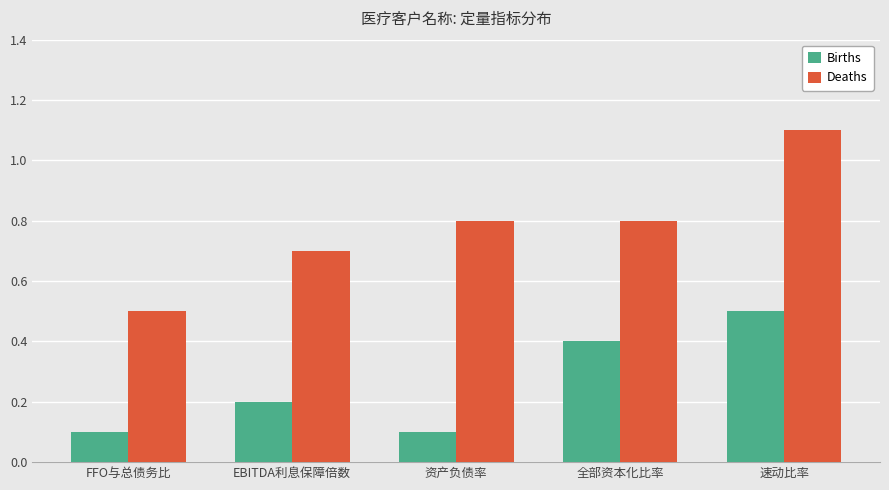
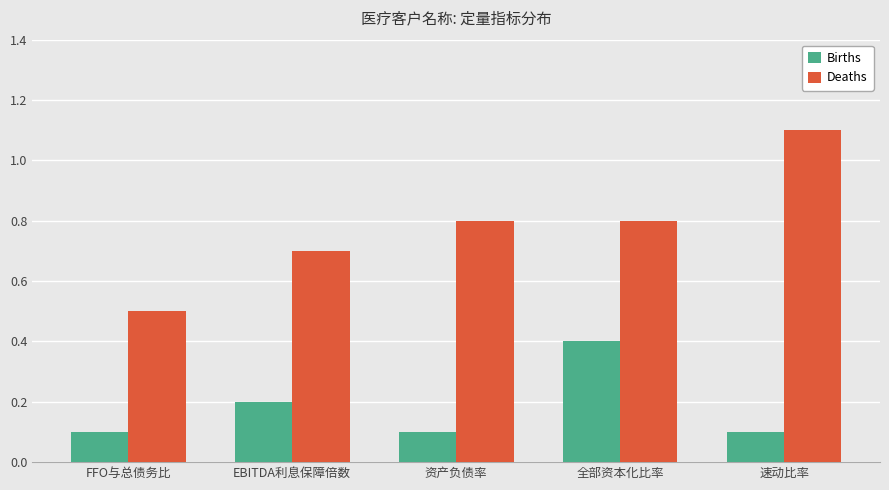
  {
    "Births": {
      "FFO与总债务比": 0.1,
      "EBITDA利息保障倍数": 0.2,
      "资产负债率": 0.1,
      "全部资本化比率": 0.4,
-     "速动比率": 0.5
+     "速动比率": 0.1
    },
    "Deaths": {
      "FFO与总债务比": 0.5,
      "EBITDA利息保障倍数": 0.7,
      "资产负债率": 0.8,
      "全部资本化比率": 0.8,
      "速动比率": 1.1
    }
  }
